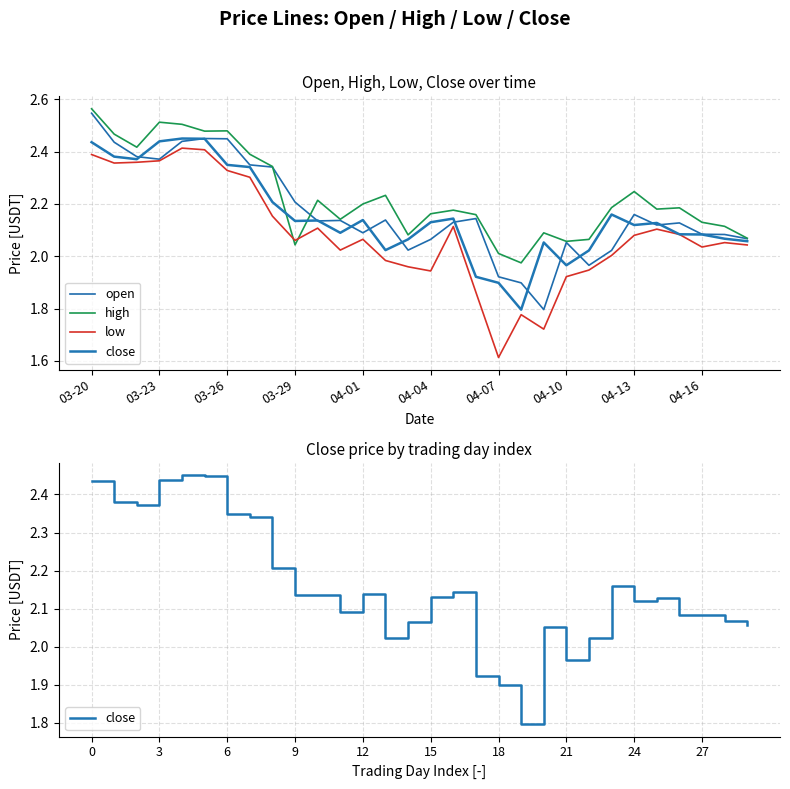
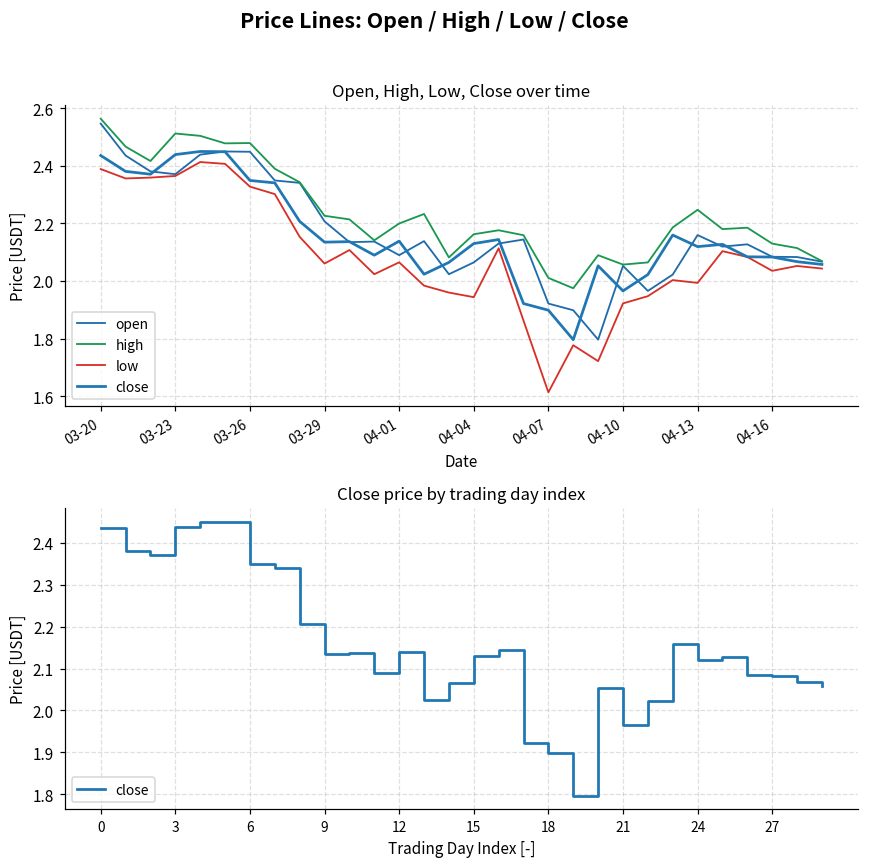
  {
    "Open, High, Low, Close over time": {
      "high": {
        "03-20": 2.56,
        "03-23": 2.51,
        "03-26": 2.48,
-       "03-29": 2.04,
+       "03-29": 2.23,
        "04-01": 2.20,
        "04-04": 2.16,
        "04-07": 2.01,
        "04-13": 2.25,
        "04-16": 2.13
      },
      "low": {
        "03-20": 2.39,
        "03-26": 2.33,
        "03-29": 2.06,
        "04-01": 2.07,
        "04-04": 1.94,
        "04-07": 1.61,
        "04-10": 1.92,
-       "04-13": 2.08,
+       "04-13": 1.99,
        "04-16": 2.04
      }
    },
    "Close price by trading day index": {
      "0": 2.44,
      "3": 2.44,
      "6": 2.35,
      "9": 2.14,
      "12": 2.14,
      "15": 2.13,
      "18": 1.90,
      "21": 1.97,
      "24": 2.12,
      "27": 2.08
    }
  }
